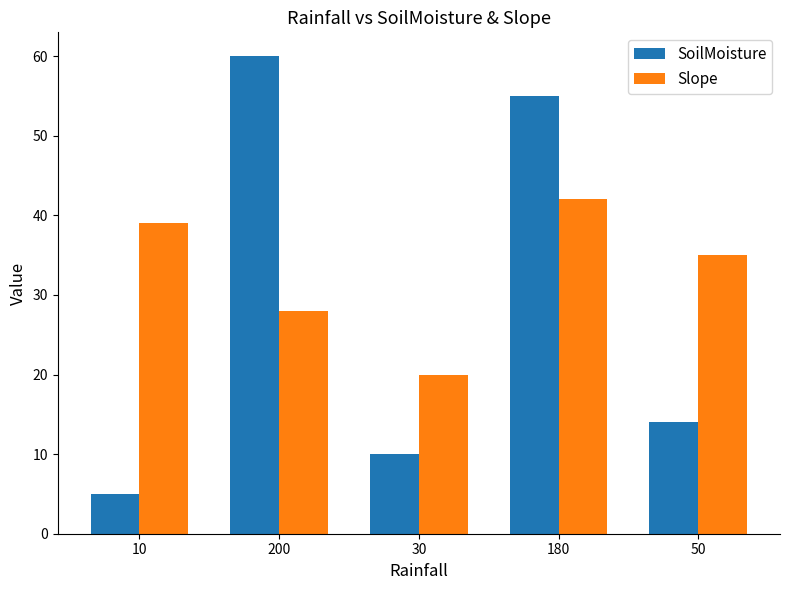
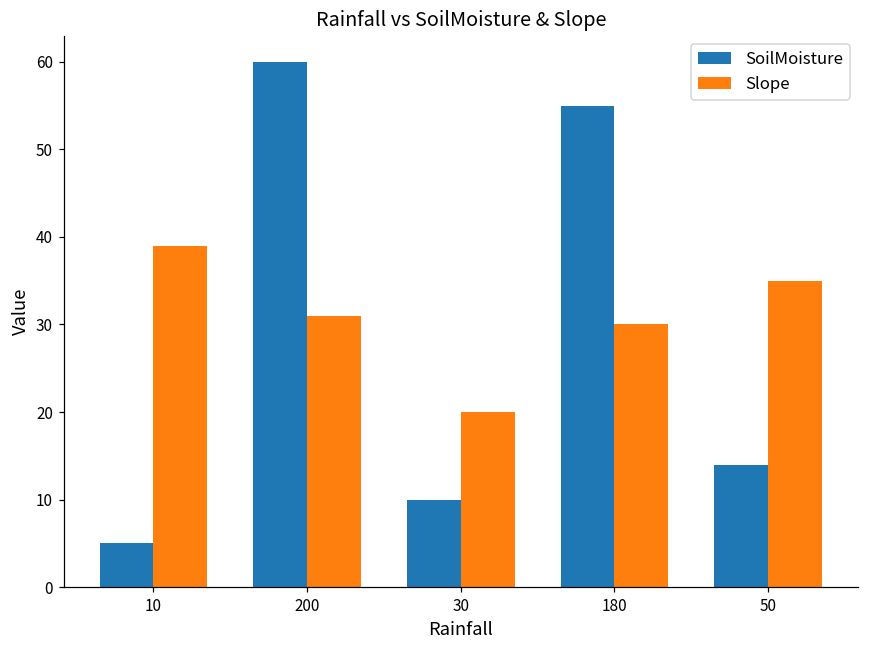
  {
    "SoilMoisture": {
      "10": 5,
      "200": 60,
      "30": 10,
      "180": 55,
      "50": 14
    },
    "Slope": {
      "10": 39,
-     "200": 28,
+     "200": 31,
      "30": 20,
-     "180": 42,
+     "180": 30,
      "50": 35
    }
  }
